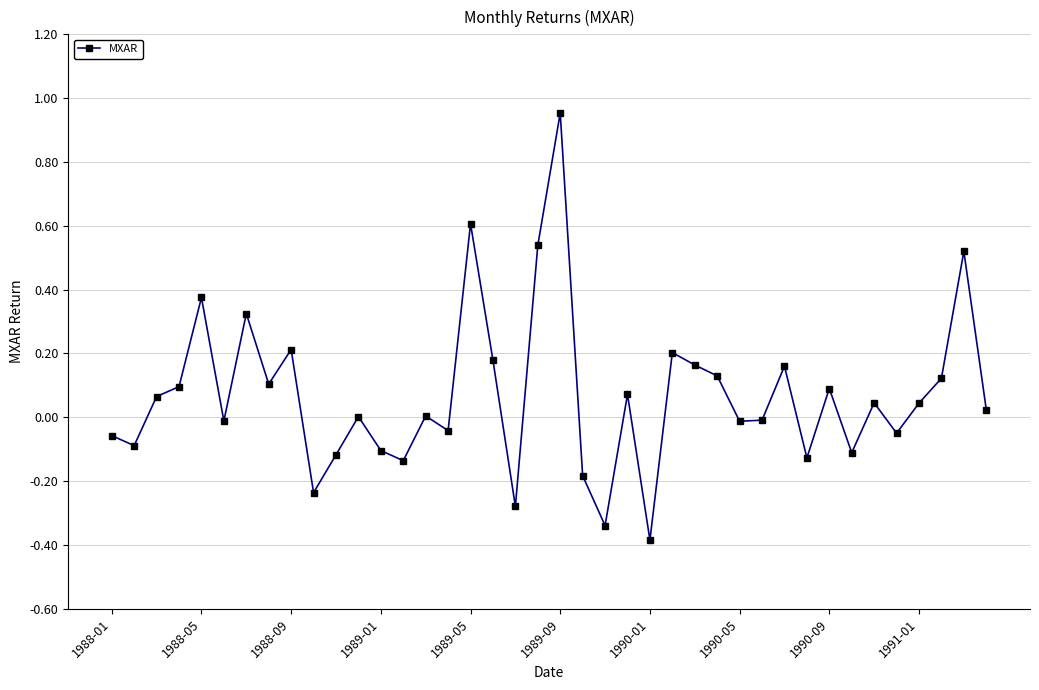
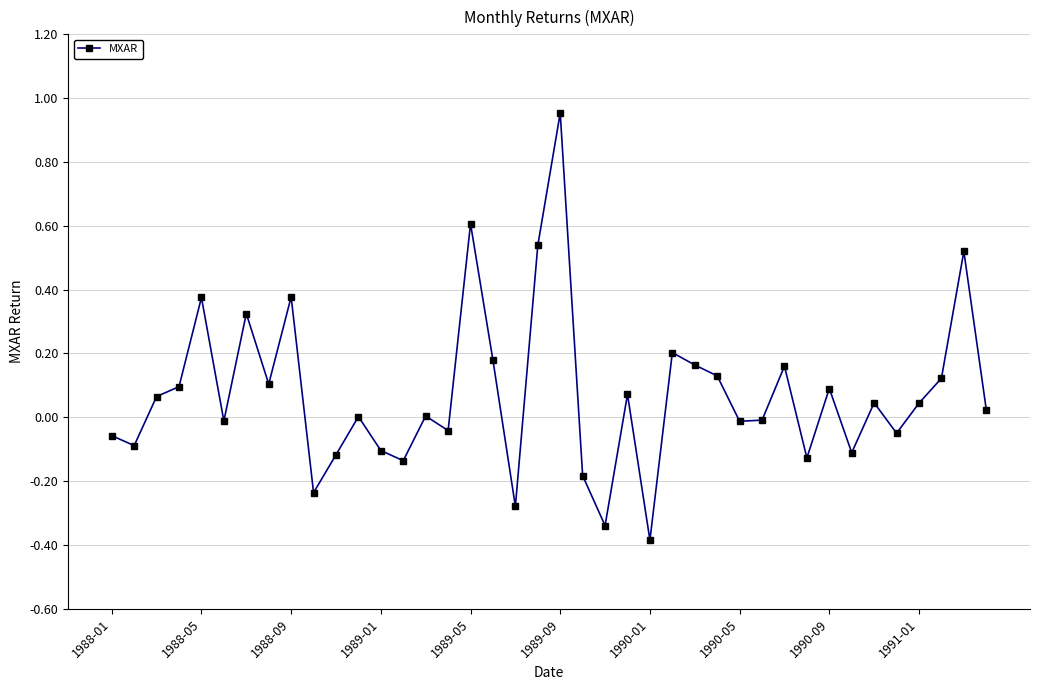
  {
    "1988-01": -0.06,
    "1988-05": 0.38,
-   "1988-09": 0.21,
+   "1988-09": 0.38,
    "1989-01": -0.10,
    "1989-05": 0.61,
    "1989-09": 0.95,
    "1990-01": -0.38,
    "1990-05": -0.01,
    "1990-09": 0.09,
    "1991-01": 0.04
  }
